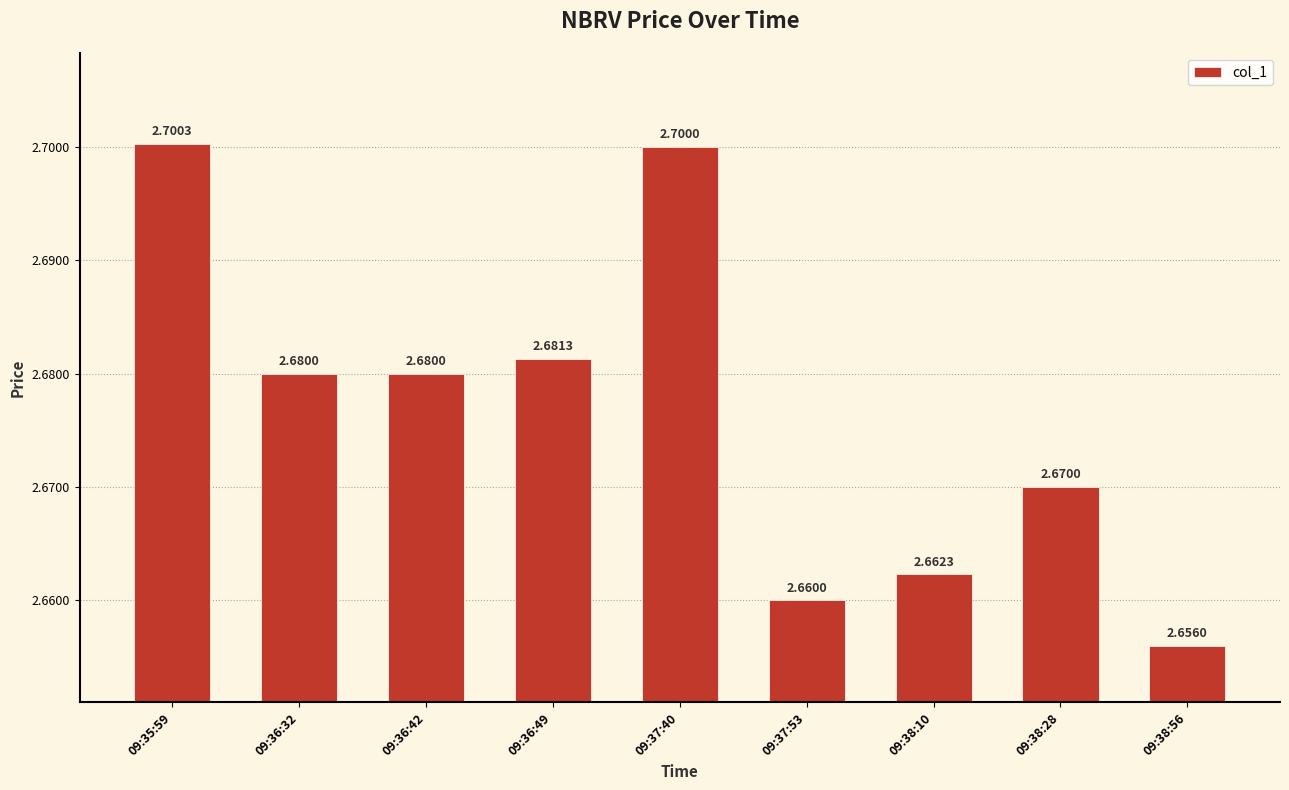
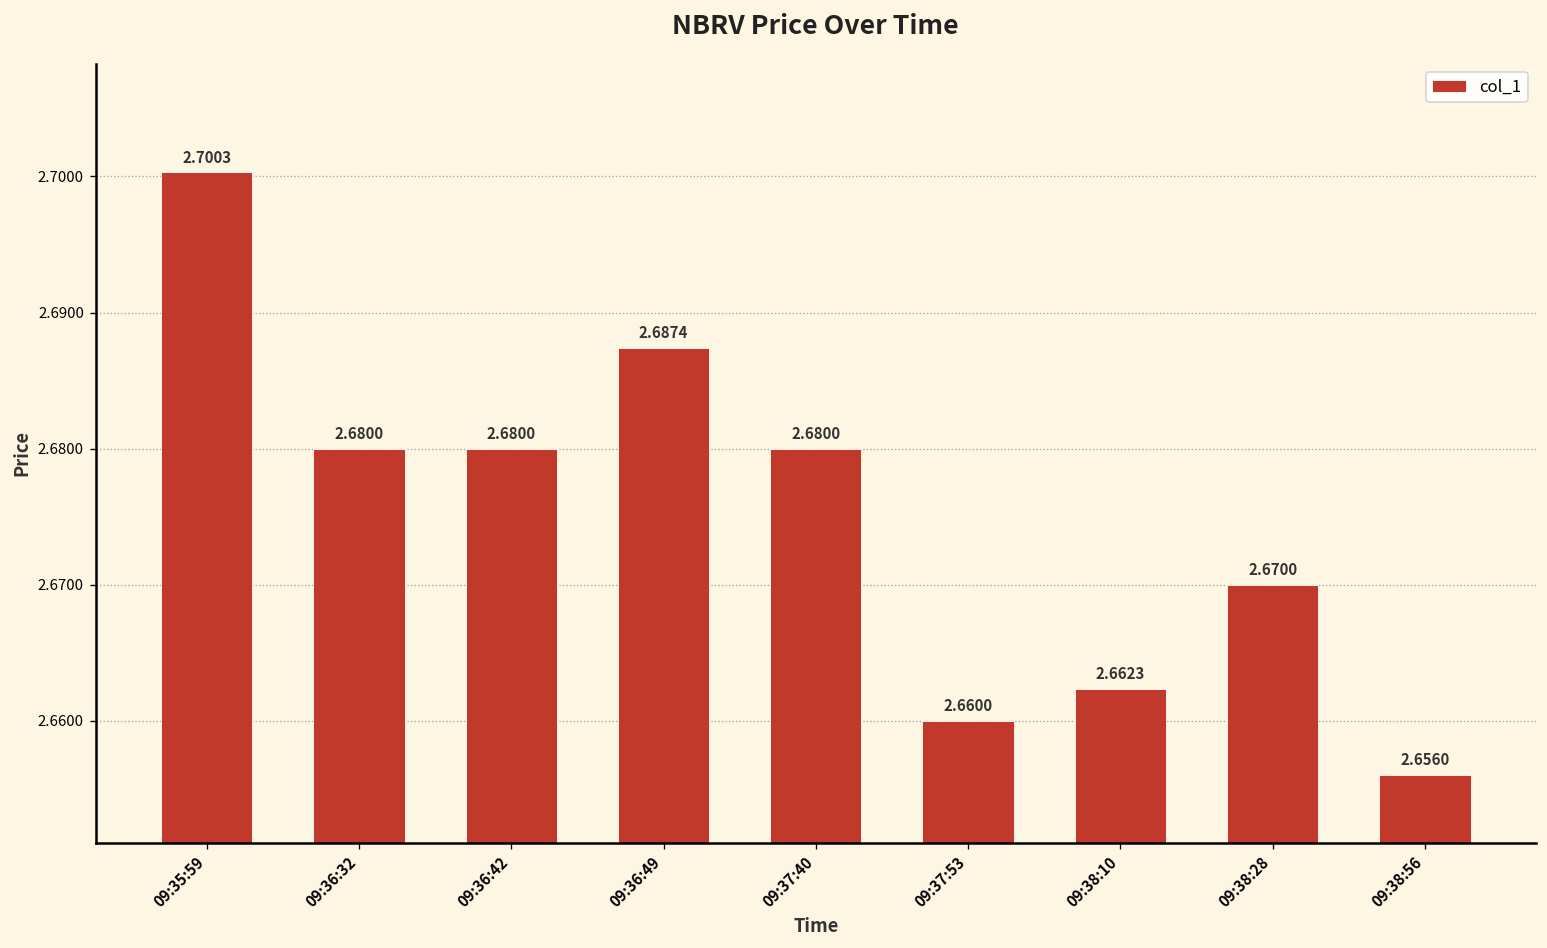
  {
    "09:35:59": 2.7003,
    "09:36:32": 2.6800,
    "09:36:42": 2.6800,
-   "09:36:49": 2.6813,
-   "09:37:40": 2.7000,
+   "09:36:49": 2.6874,
+   "09:37:40": 2.6800,
    "09:37:53": 2.6600,
    "09:38:10": 2.6623,
    "09:38:28": 2.6700,
    "09:38:56": 2.6560
  }
